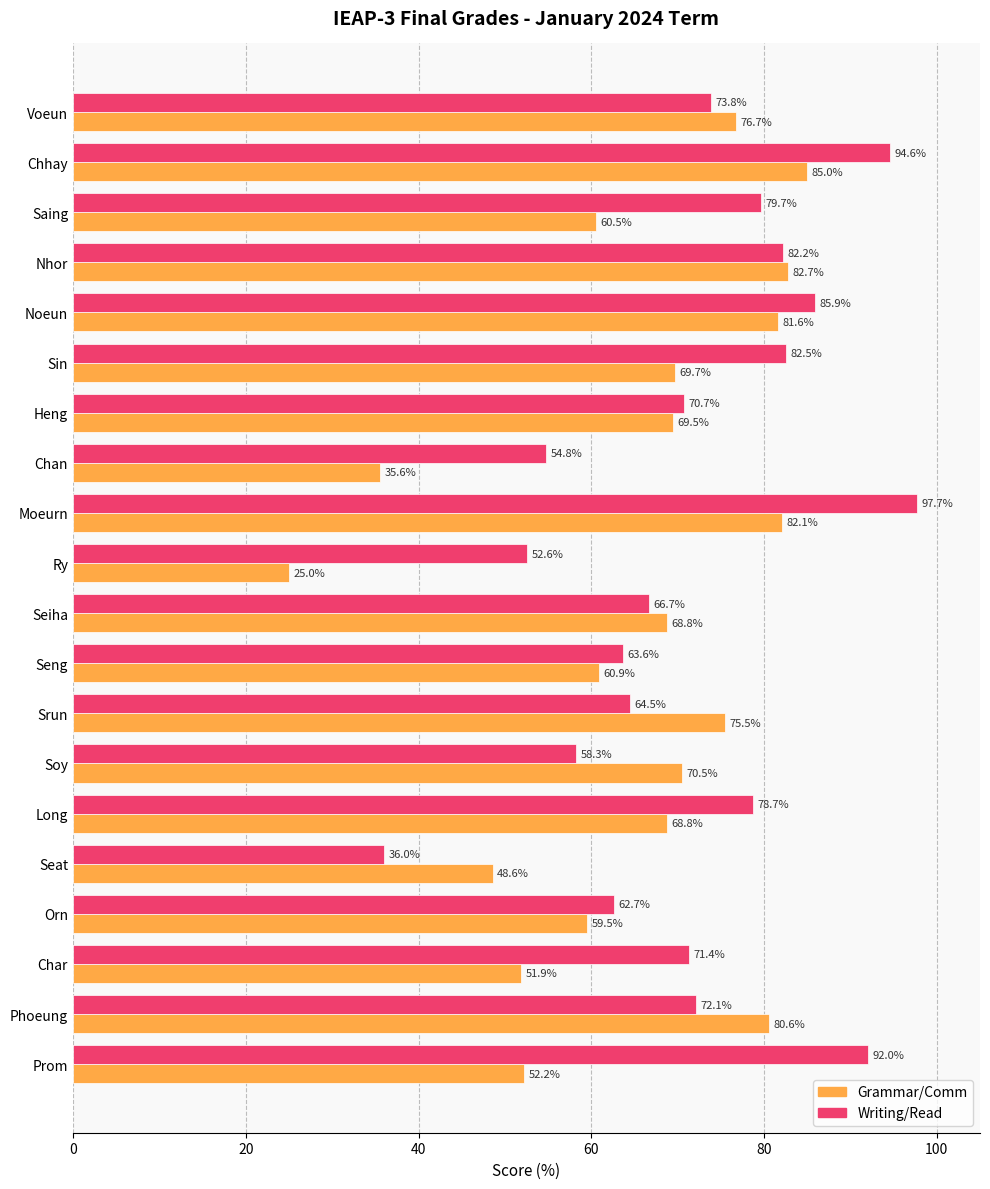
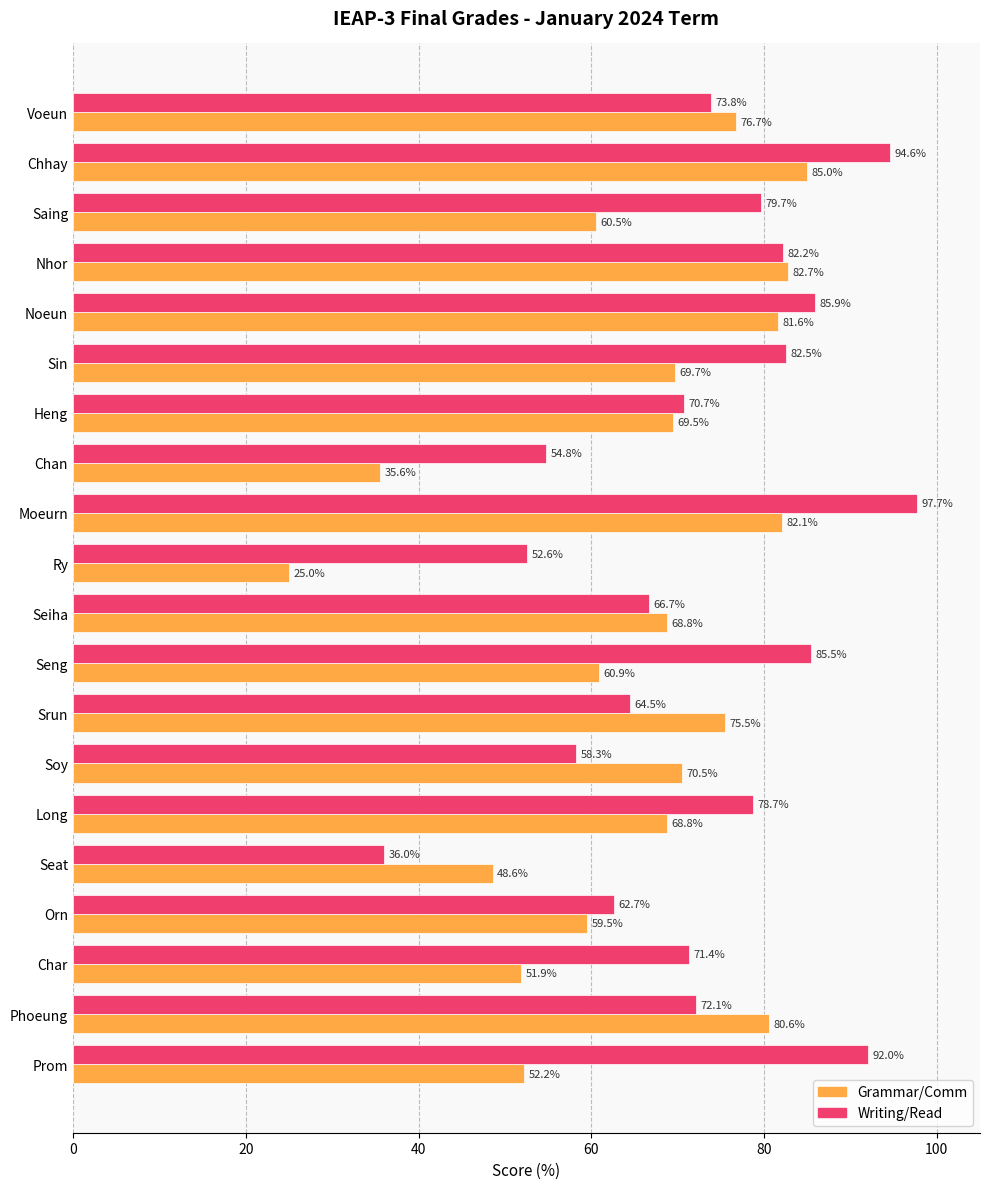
  {
    "Grammar/Comm": {
      "Voeun": "76.7%",
      "Chhay": "85.0%",
      "Saing": "60.5%",
      "Nhor": "82.7%",
      "Noeun": "81.6%",
      "Sin": "69.7%",
      "Heng": "69.5%",
      "Chan": "35.6%",
      "Moeurn": "82.1%",
      "Ry": "25.0%",
      "Seiha": "68.8%",
      "Seng": "60.9%",
      "Srun": "75.5%",
      "Soy": "70.5%",
      "Long": "68.8%",
      "Seat": "48.6%",
      "Orn": "59.5%",
      "Char": "51.9%",
      "Phoeung": "80.6%",
      "Prom": "52.2%"
    },
    "Writing/Read": {
      "Voeun": "73.8%",
      "Chhay": "94.6%",
      "Saing": "79.7%",
      "Nhor": "82.2%",
      "Noeun": "85.9%",
      "Sin": "82.5%",
      "Heng": "70.7%",
      "Chan": "54.8%",
      "Moeurn": "97.7%",
      "Ry": "52.6%",
      "Seiha": "66.7%",
-     "Seng": "63.6%",
+     "Seng": "85.5%",
      "Srun": "64.5%",
      "Soy": "58.3%",
      "Long": "78.7%",
      "Seat": "36.0%",
      "Orn": "62.7%",
      "Char": "71.4%",
      "Phoeung": "72.1%",
      "Prom": "92.0%"
    }
  }
